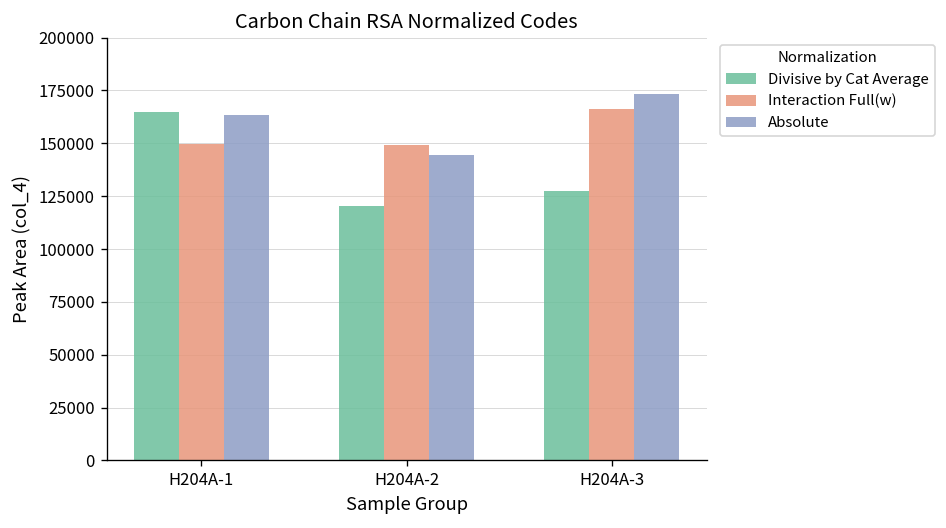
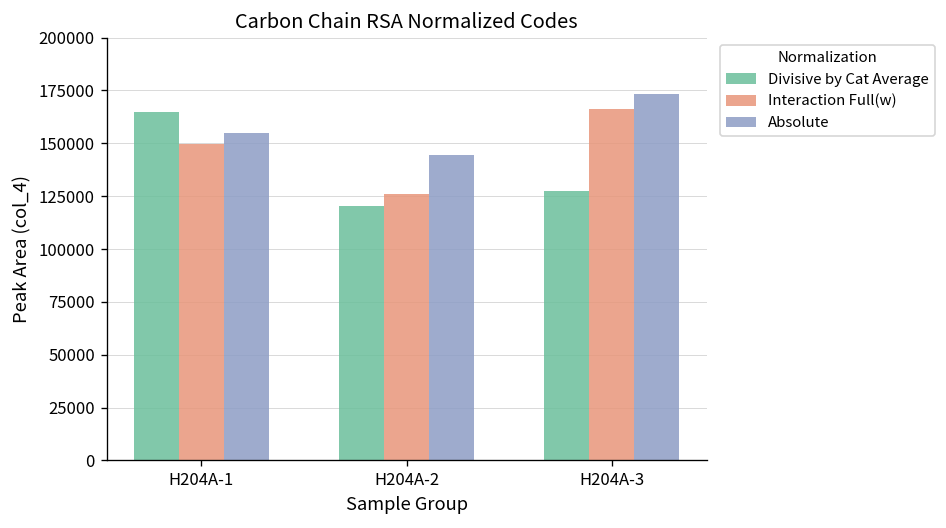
  {
    "Divisive by Cat Average": {
      "H204A-1": 165000,
      "H204A-2": 120000,
      "H204A-3": 127000
    },
    "Interaction Full(w)": {
      "H204A-1": 150000,
-     "H204A-2": 149000,
+     "H204A-2": 126000,
      "H204A-3": 166000
    },
    "Absolute": {
-     "H204A-1": 164000,
+     "H204A-1": 155000,
      "H204A-2": 144000,
      "H204A-3": 173000
    }
  }
